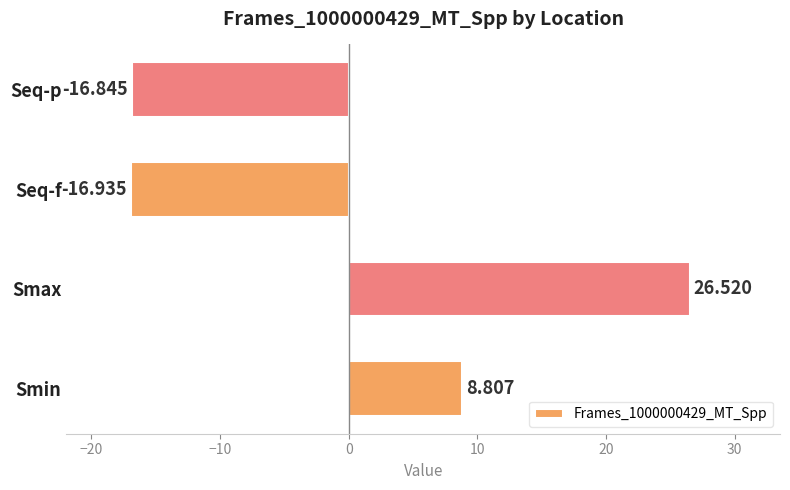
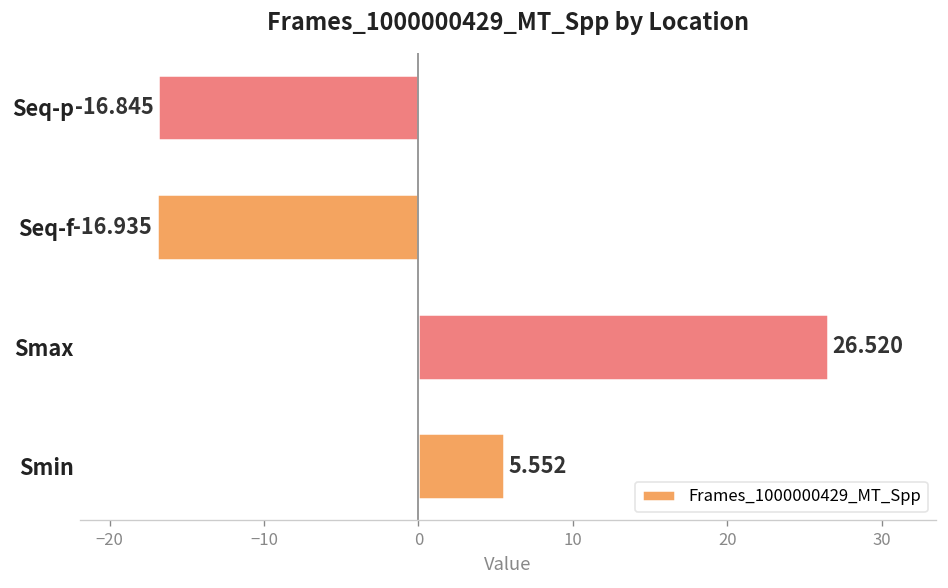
  {
    "Seq-p": -16.845,
    "Seq-f": -16.935,
    "Smax": 26.520,
-   "Smin": 8.807
+   "Smin": 5.552
  }
